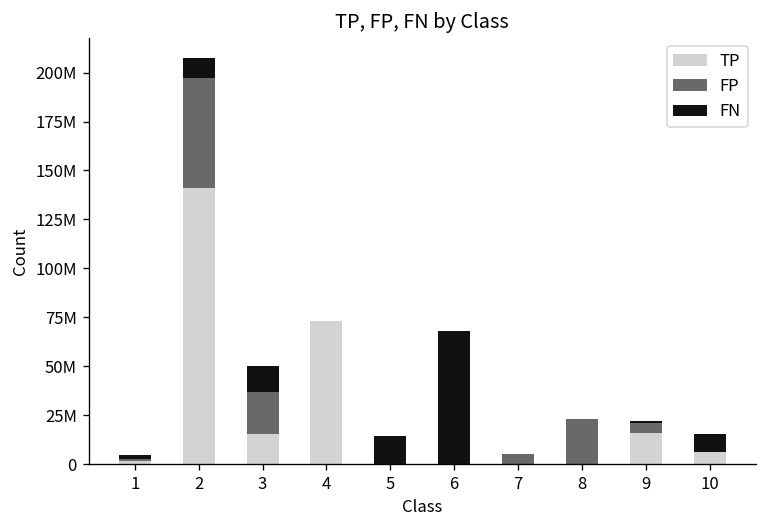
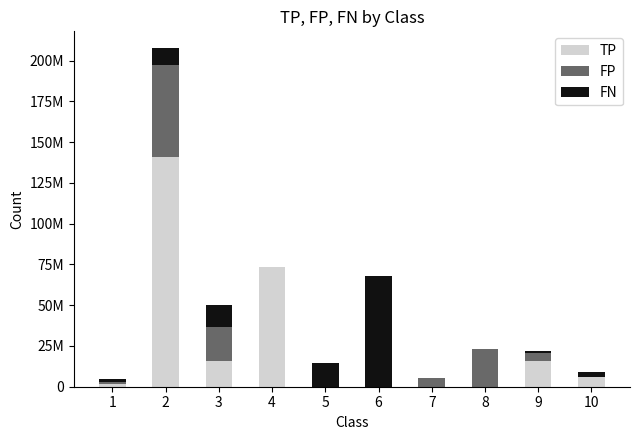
  {
    "TP": {
      "2": 141000000,
      "3": 15000000,
      "4": 73000000,
      "5": 0,
      "6": 0,
      "7": 0,
      "8": 0,
      "9": 16000000,
      "10": 6000000
    },
    "FP": {
      "2": 56000000,
      "3": 21000000,
      "4": 0,
      "5": 0,
      "6": 0,
      "7": 5000000,
      "8": 23000000,
      "9": 5000000
    },
    "FN": {
      "1": 2000000,
      "2": 10000000,
      "3": 14000000,
      "4": 0,
      "5": 15000000,
      "6": 68000000,
      "7": 0,
      "8": 0,
-     "10": 9000000
+     "10": 3000000
    }
  }
